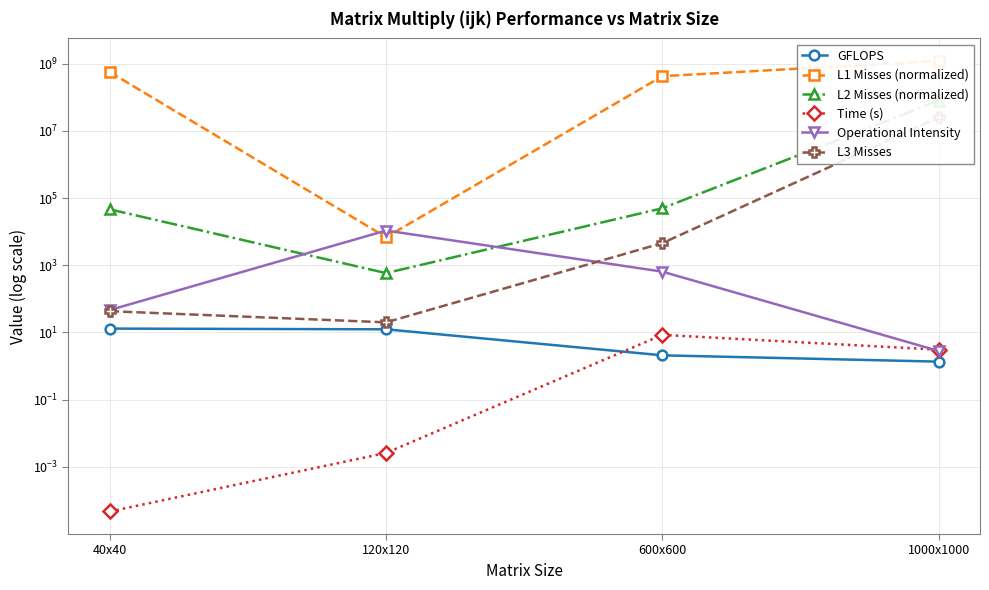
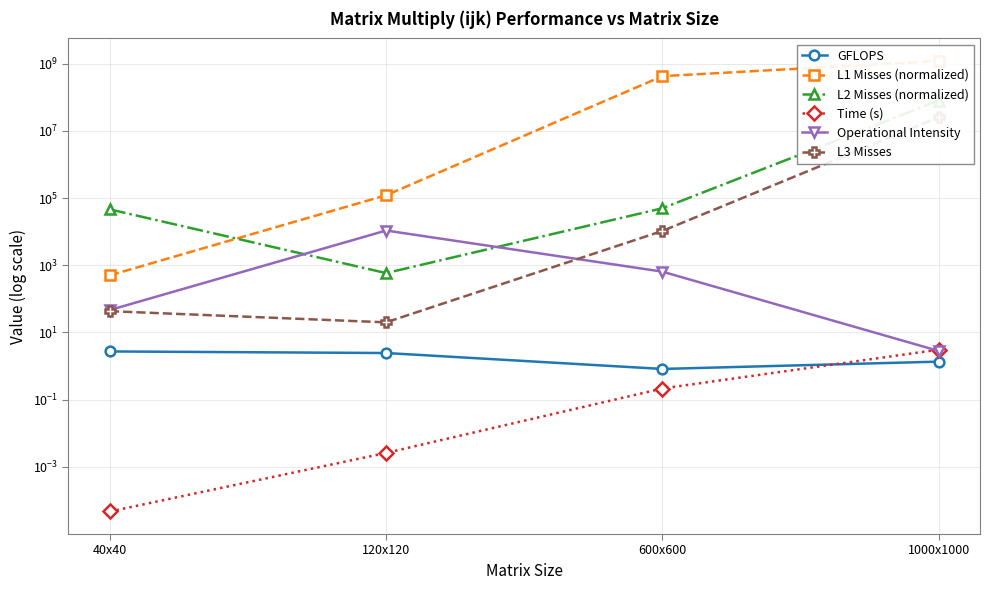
  {
    "GFLOPS": {
-     "40x40": 13,
-     "120x120": 12,
-     "600x600": 2,
+     "40x40": 3,
+     "120x120": 2,
+     "600x600": 0.8,
      "1000x1000": 1.4
    },
    "L1 Misses (normalized)": {
-     "40x40": 600000000,
-     "120x120": 7000,
+     "40x40": 500,
+     "120x120": 120000,
      "600x600": 400000000
    },
    "L2 Misses (normalized)": {
      "40x40": 50000,
      "120x120": 600,
      "600x600": 50000
    },
    "Time (s)": {
      "40x40": 0.00005,
      "120x120": 0.003,
-     "600x600": 8
+     "600x600": 0.2
    },
    "Operational Intensity": {
      "120x120": 11000,
      "600x600": 600
    },
    "L3 Misses": {
      "120x120": 20,
-     "600x600": 5000
+     "600x600": 10000
    }
  }
